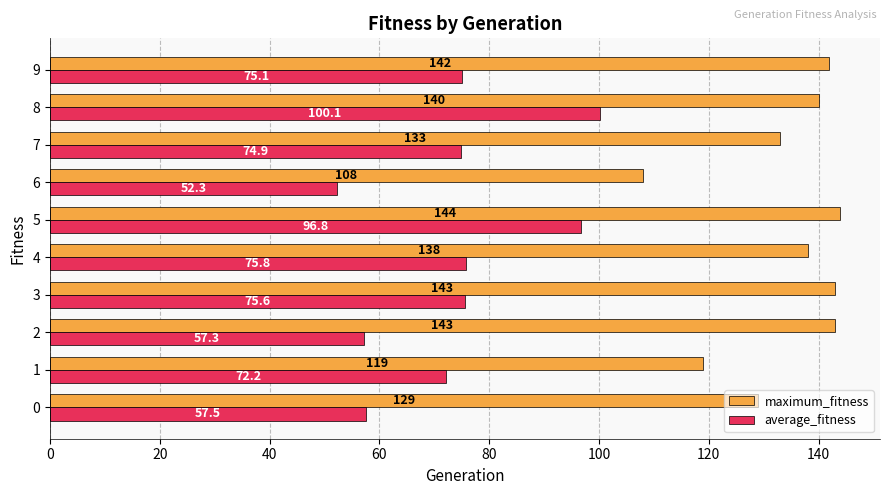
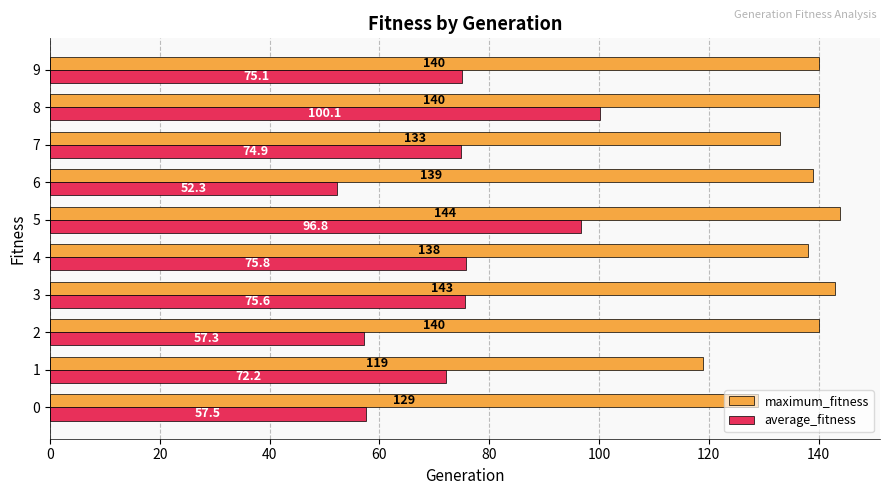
  {
    "maximum_fitness": {
-     "9": 142,
+     "9": 140,
      "8": 140,
      "7": 133,
-     "6": 108,
+     "6": 139,
      "5": 144,
      "4": 138,
      "3": 143,
-     "2": 143,
+     "2": 140,
      "1": 119
    },
    "average_fitness": {
      "9": 75.1,
      "8": 100.1,
      "7": 74.9,
      "6": 52.3,
      "5": 96.8,
      "4": 75.8,
      "3": 75.6,
      "2": 57.3,
      "1": 72.2,
      "0": 57.5
    }
  }
